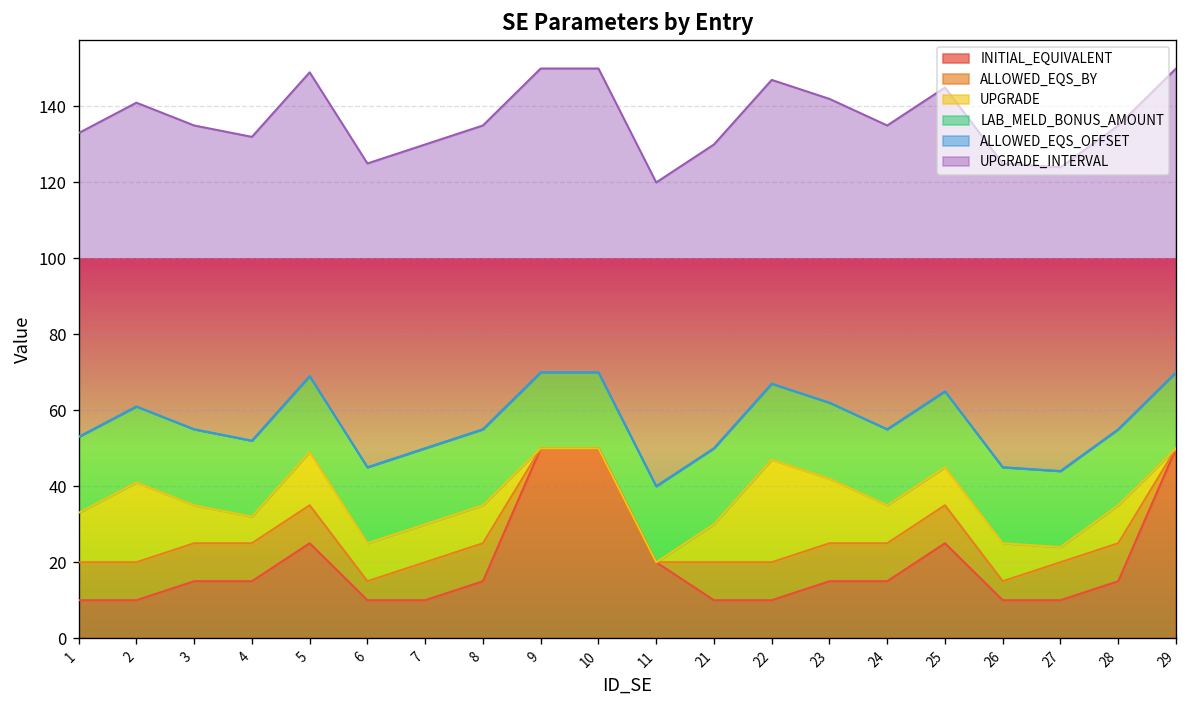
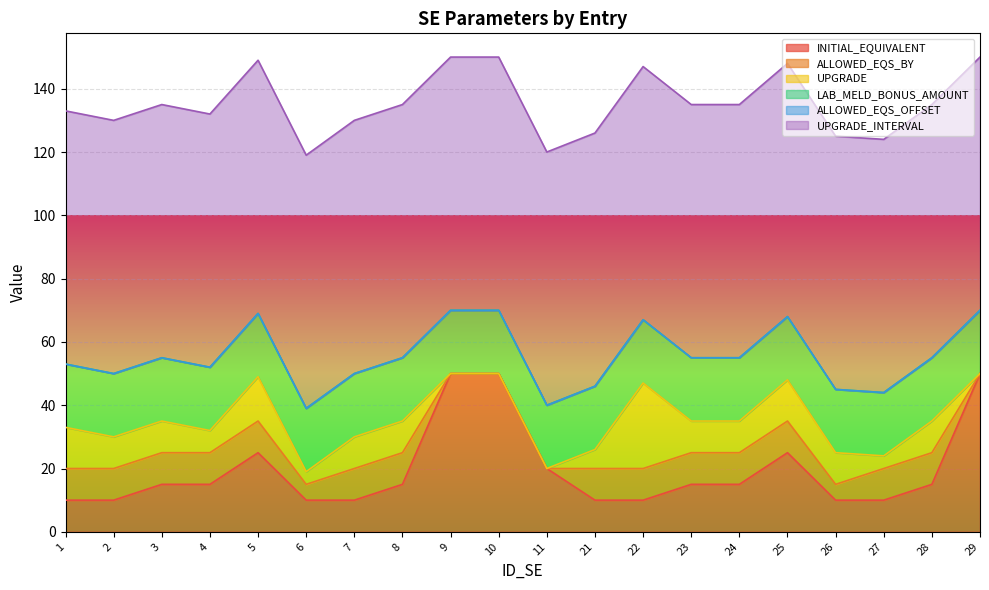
  {
    "UPGRADE": {
      "1": 13,
-     "2": 21,
+     "2": 10,
      "3": 10,
      "4": 7,
      "5": 14,
-     "6": 10,
+     "6": 4,
      "7": 10,
      "8": 10,
-     "21": 10,
+     "21": 6,
      "22": 27,
-     "23": 17,
+     "23": 10,
      "24": 10,
-     "25": 10,
+     "25": 13,
      "26": 10,
      "27": 4,
      "28": 10
    },
    "UPGRADE_INTERVAL": {
      "1": 80,
      "2": 80,
      "3": 80,
      "4": 80,
      "5": 80,
      "6": 80,
      "7": 80,
      "8": 80,
      "9": 80,
      "10": 80,
      "11": 80,
      "21": 80,
      "22": 80,
      "23": 80,
      "24": 80,
      "26": 80,
      "27": 80,
      "29": 80
    }
  }
